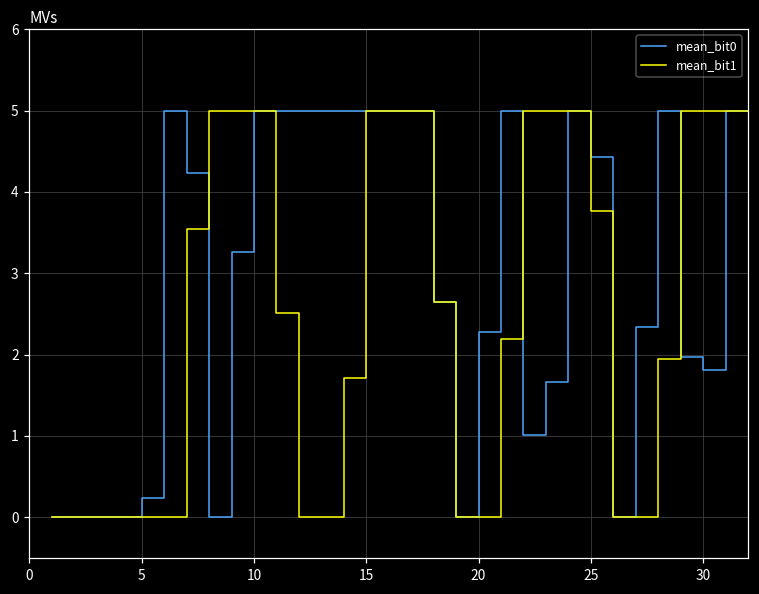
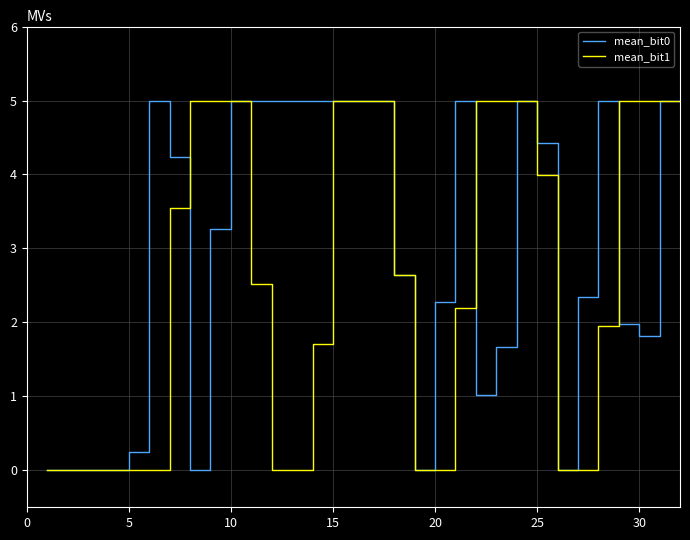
  {
    "mean_bit0": {
      "5": 0.2,
      "20": 2.3,
      "25": 4.4,
      "30": 1.8
    },
    "mean_bit1": {
      "5": 0.0,
      "20": 0.0,
-     "25": 3.8,
+     "25": 4.0,
      "30": 5.0
    }
  }
